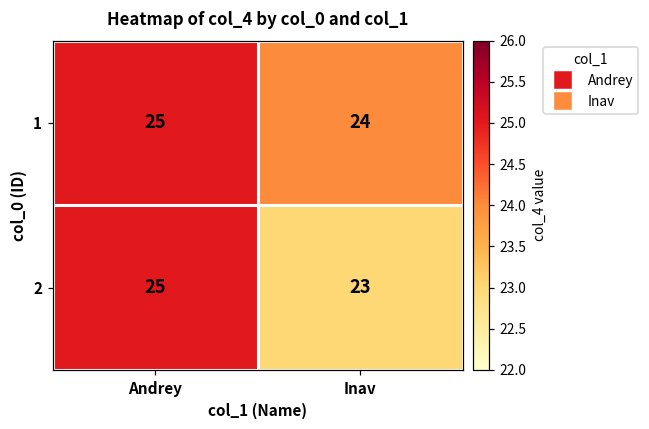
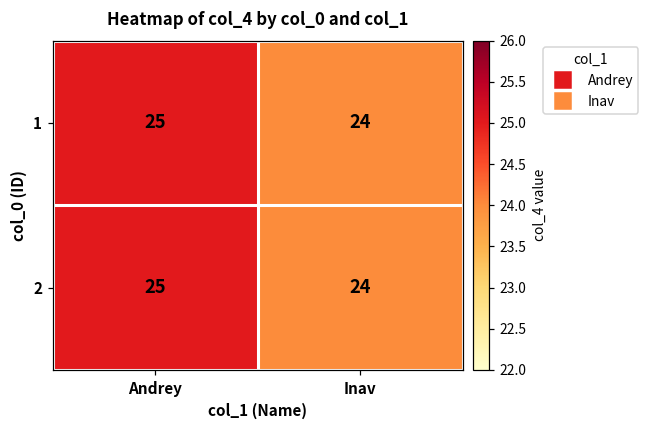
  {
    "1": {
      "Andrey": 25,
      "Inav": 24
    },
    "2": {
      "Andrey": 25,
-     "Inav": 23
+     "Inav": 24
    }
  }
